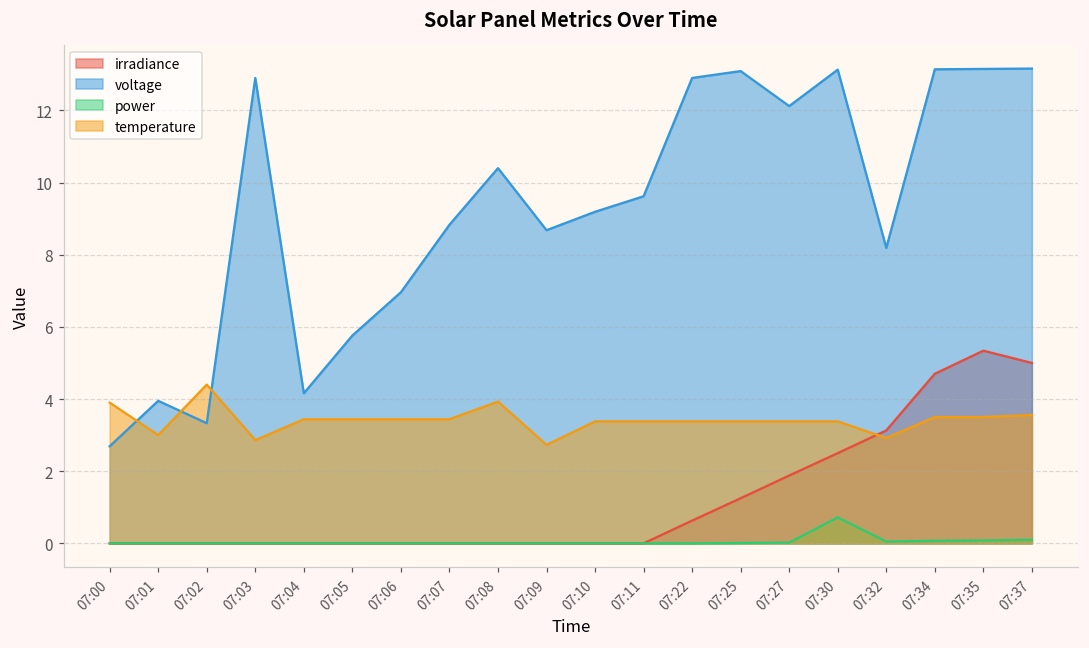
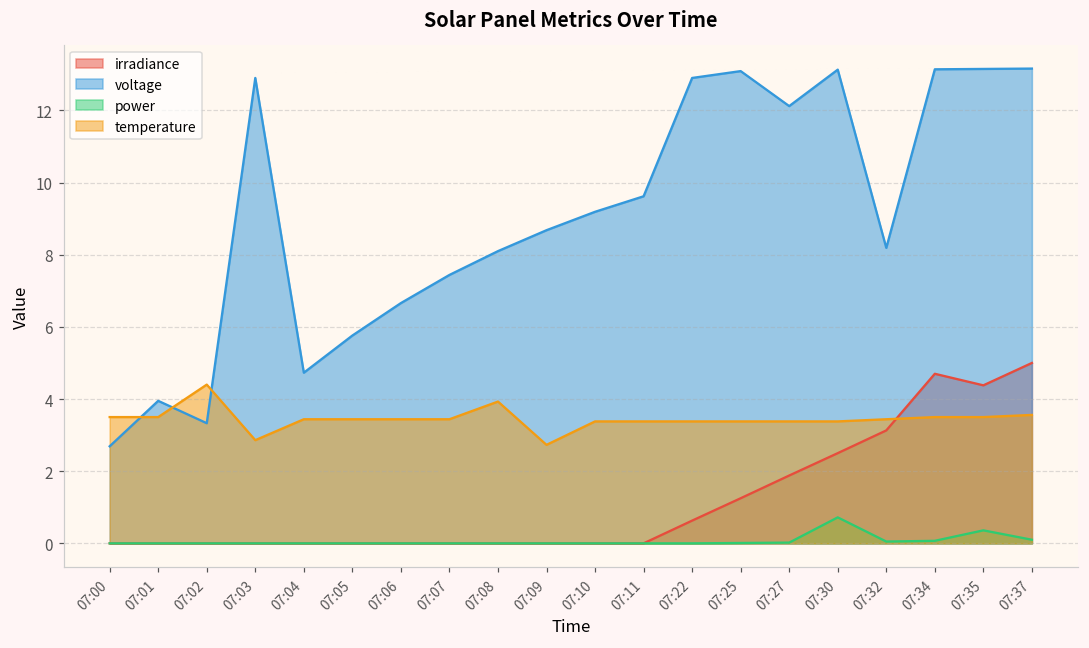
  {
    "irradiance": {
      "07:22": 0.6,
      "07:25": 1.3,
      "07:27": 1.9,
      "07:30": 2.5,
      "07:32": 3.1,
      "07:34": 4.7,
-     "07:35": 5.3,
+     "07:35": 4.4,
      "07:37": 5.0
    },
    "voltage": {
      "07:00": 2.7,
      "07:01": 4.0,
      "07:02": 3.3,
      "07:03": 12.9,
-     "07:04": 4.2,
+     "07:04": 4.7,
      "07:05": 5.8,
-     "07:06": 7.0,
-     "07:07": 8.8,
-     "07:08": 10.4,
+     "07:06": 6.7,
+     "07:07": 7.4,
+     "07:08": 8.1,
      "07:09": 8.7,
      "07:10": 9.2,
      "07:11": 9.6,
      "07:22": 12.9,
      "07:25": 13.1,
      "07:27": 12.1,
      "07:30": 13.1,
      "07:32": 8.2,
      "07:34": 13.1,
      "07:35": 13.2,
      "07:37": 13.2
    },
    "power": {
      "07:22": 0.0,
      "07:25": 0.0,
      "07:27": 0.0,
      "07:30": 0.7,
      "07:32": 0.1,
      "07:34": 0.1,
-     "07:35": 0.1,
+     "07:35": 0.4,
      "07:37": 0.1
    },
    "temperature": {
-     "07:00": 3.9,
-     "07:01": 3.0,
+     "07:00": 3.5,
+     "07:01": 3.5,
      "07:02": 4.4,
      "07:03": 2.9,
      "07:04": 3.4,
      "07:05": 3.4,
      "07:06": 3.4,
      "07:07": 3.4,
      "07:08": 3.9,
      "07:09": 2.7,
      "07:10": 3.4,
      "07:11": 3.4,
      "07:22": 3.4,
      "07:25": 3.4,
      "07:27": 3.4,
      "07:30": 3.4,
-     "07:32": 2.9,
+     "07:32": 3.4,
      "07:34": 3.5,
      "07:35": 3.5,
      "07:37": 3.6
    }
  }
